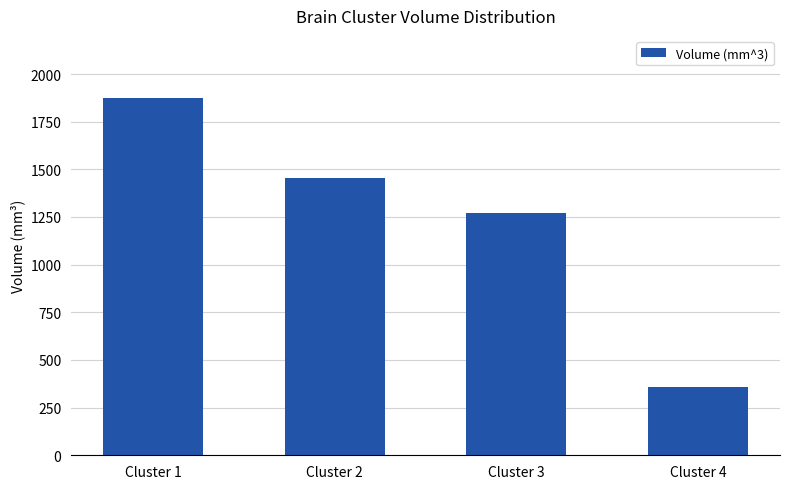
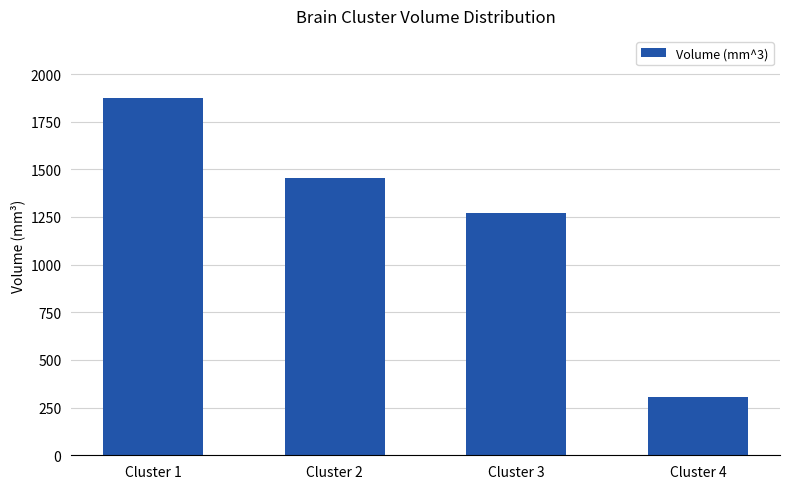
  {
    "Cluster 1": 1870,
    "Cluster 2": 1460,
    "Cluster 3": 1270,
-   "Cluster 4": 360
+   "Cluster 4": 310
  }
